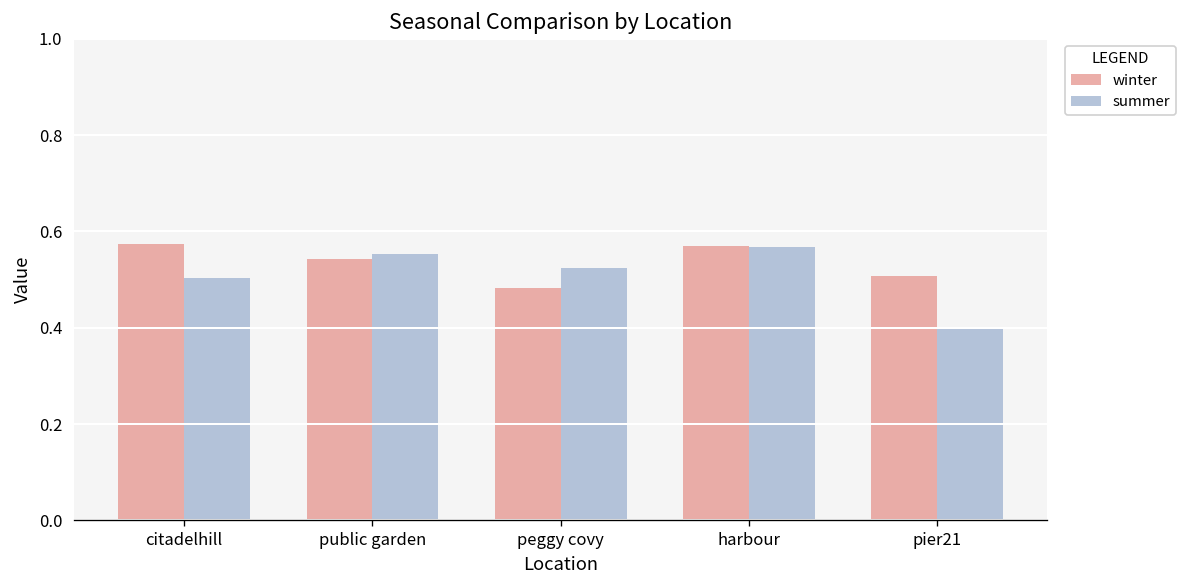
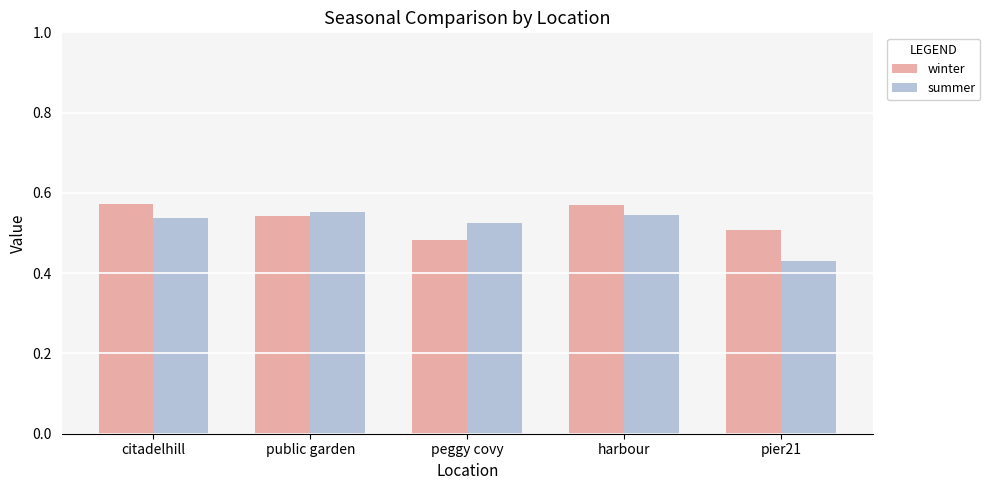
  {
    "winter": {
      "citadelhill": 0.57,
      "public garden": 0.54,
      "peggy covy": 0.48,
      "harbour": 0.57,
      "pier21": 0.51
    },
    "summer": {
-     "citadelhill": 0.50,
+     "citadelhill": 0.54,
      "public garden": 0.55,
      "peggy covy": 0.52,
-     "harbour": 0.57,
-     "pier21": 0.40
+     "harbour": 0.54,
+     "pier21": 0.43
    }
  }
